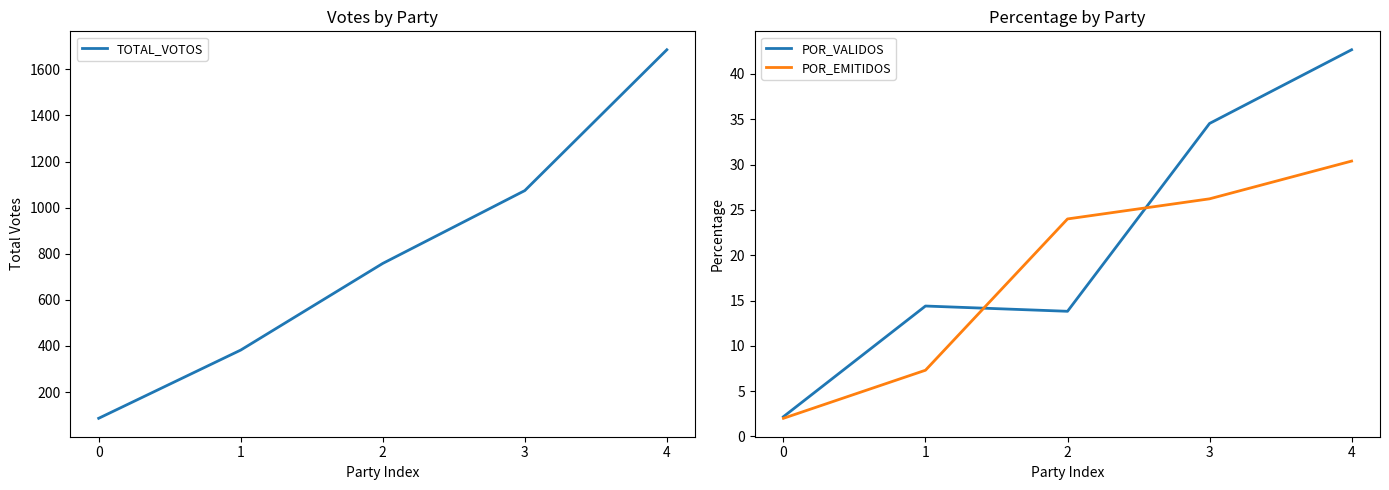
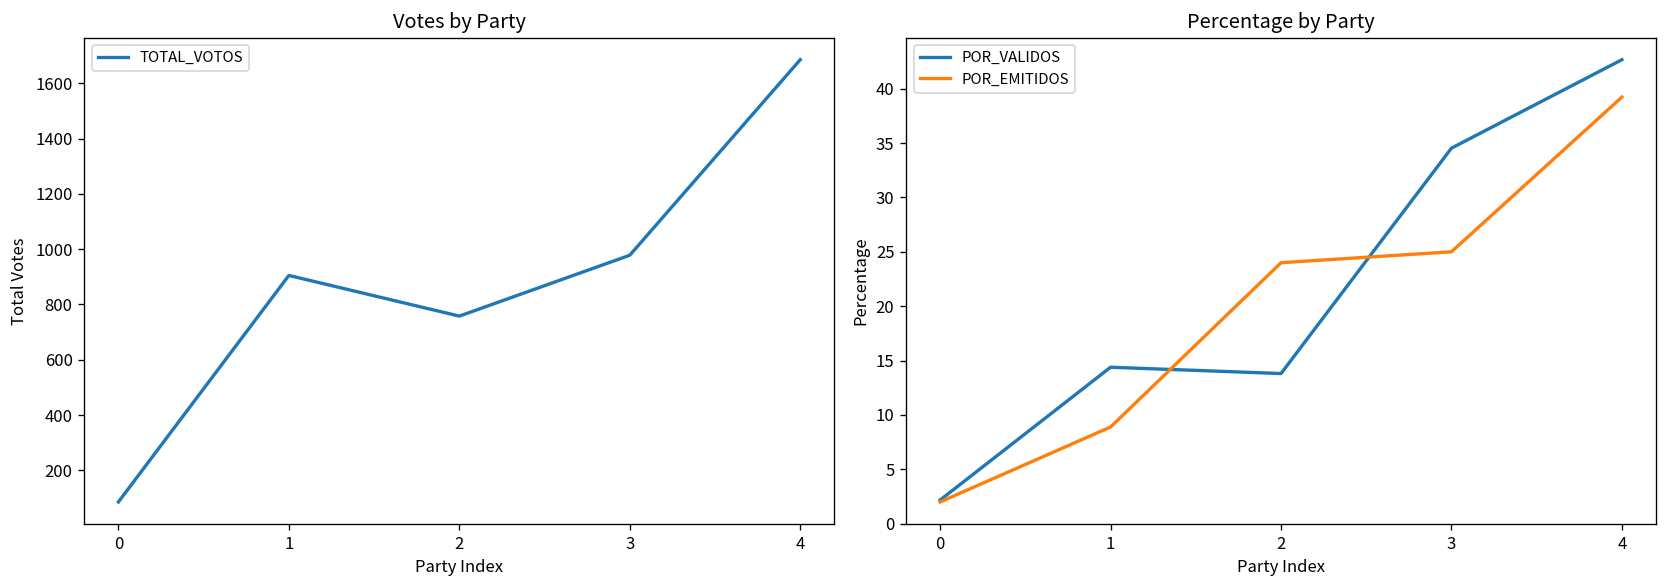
  {
    "Votes by Party": {
      "0": 90,
-     "1": 380,
+     "1": 910,
      "2": 760,
-     "3": 1070,
+     "3": 980,
      "4": 1690
    },
    "Percentage by Party": {
      "POR_VALIDOS": {
        "1": 14,
        "2": 14,
        "3": 35,
        "4": 43
      },
      "POR_EMITIDOS": {
-       "1": 7,
+       "1": 9,
        "2": 24,
-       "3": 26,
-       "4": 30
+       "3": 25,
+       "4": 39
      }
    }
  }
